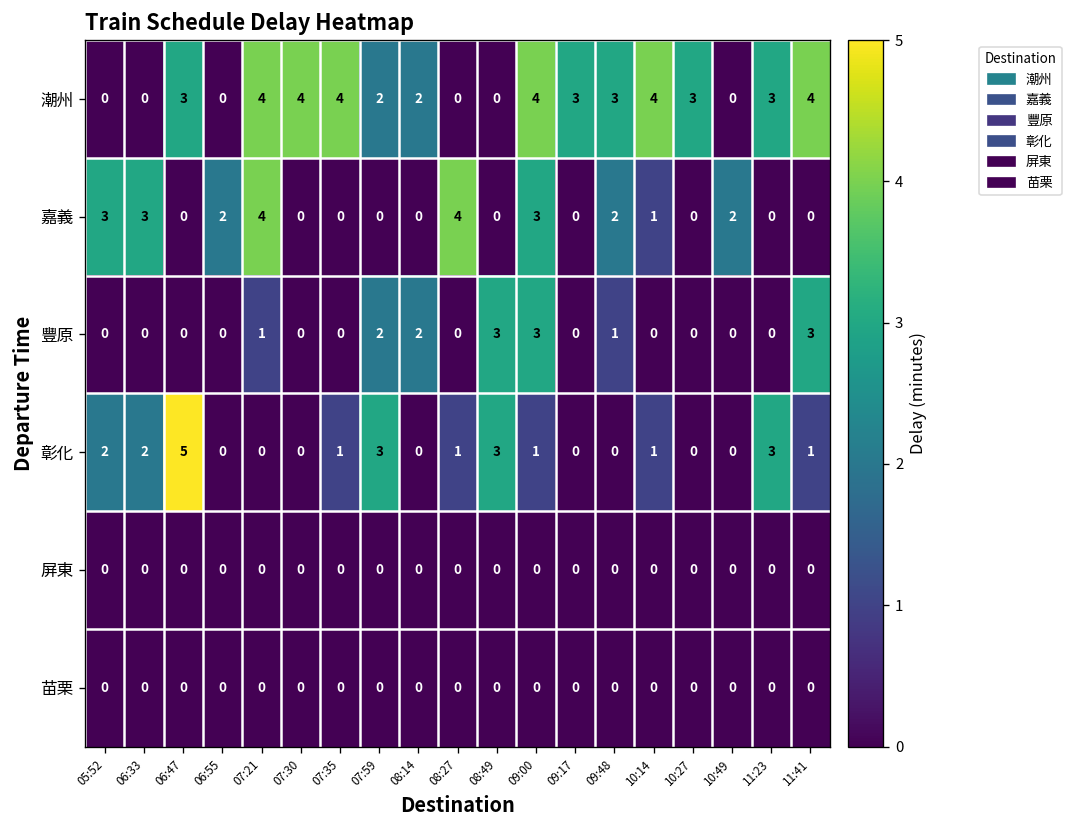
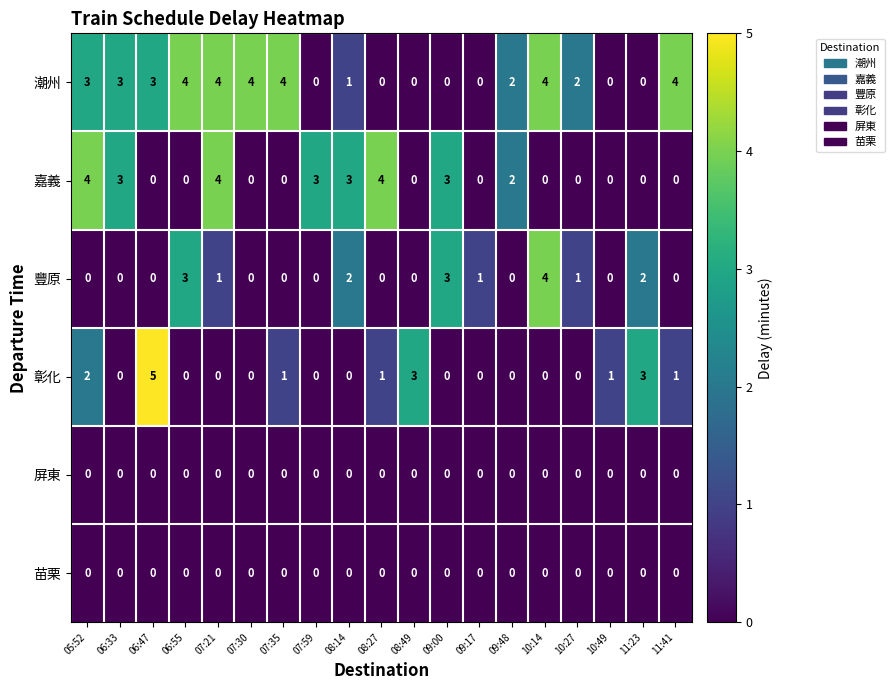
  {
    "潮州": {
-     "05:52": 0,
-     "06:33": 0,
+     "05:52": 3,
+     "06:33": 3,
      "06:47": 3,
-     "06:55": 0,
+     "06:55": 4,
      "07:21": 4,
      "07:30": 4,
      "07:35": 4,
-     "07:59": 2,
-     "08:14": 2,
+     "07:59": 0,
+     "08:14": 1,
      "08:27": 0,
      "08:49": 0,
-     "09:00": 4,
-     "09:17": 3,
-     "09:48": 3,
+     "09:00": 0,
+     "09:17": 0,
+     "09:48": 2,
      "10:14": 4,
-     "10:27": 3,
+     "10:27": 2,
      "10:49": 0,
-     "11:23": 3,
+     "11:23": 0,
      "11:41": 4
    },
    "嘉義": {
-     "05:52": 3,
+     "05:52": 4,
      "06:33": 3,
      "06:47": 0,
-     "06:55": 2,
+     "06:55": 0,
      "07:21": 4,
      "07:30": 0,
      "07:35": 0,
-     "07:59": 0,
-     "08:14": 0,
+     "07:59": 3,
+     "08:14": 3,
      "08:27": 4,
      "08:49": 0,
      "09:00": 3,
      "09:17": 0,
      "09:48": 2,
-     "10:14": 1,
+     "10:14": 0,
      "10:27": 0,
-     "10:49": 2,
+     "10:49": 0,
      "11:23": 0,
      "11:41": 0
    },
    "豐原": {
      "05:52": 0,
      "06:33": 0,
      "06:47": 0,
-     "06:55": 0,
+     "06:55": 3,
      "07:21": 1,
      "07:30": 0,
      "07:35": 0,
-     "07:59": 2,
+     "07:59": 0,
      "08:14": 2,
      "08:27": 0,
-     "08:49": 3,
+     "08:49": 0,
      "09:00": 3,
-     "09:17": 0,
-     "09:48": 1,
-     "10:14": 0,
-     "10:27": 0,
+     "09:17": 1,
+     "09:48": 0,
+     "10:14": 4,
+     "10:27": 1,
      "10:49": 0,
-     "11:23": 0,
-     "11:41": 3
+     "11:23": 2,
+     "11:41": 0
    },
    "彰化": {
      "05:52": 2,
-     "06:33": 2,
+     "06:33": 0,
      "06:47": 5,
      "06:55": 0,
      "07:21": 0,
      "07:30": 0,
      "07:35": 1,
-     "07:59": 3,
+     "07:59": 0,
      "08:14": 0,
      "08:27": 1,
      "08:49": 3,
-     "09:00": 1,
+     "09:00": 0,
      "09:17": 0,
      "09:48": 0,
-     "10:14": 1,
+     "10:14": 0,
      "10:27": 0,
-     "10:49": 0,
+     "10:49": 1,
      "11:23": 3,
      "11:41": 1
    },
    "屏東": {
      "05:52": 0,
      "06:33": 0,
      "06:47": 0,
      "06:55": 0,
      "07:21": 0,
      "07:30": 0,
      "07:35": 0,
      "07:59": 0,
      "08:14": 0,
      "08:27": 0,
      "08:49": 0,
      "09:00": 0,
      "09:17": 0,
      "09:48": 0,
      "10:14": 0,
      "10:27": 0,
      "10:49": 0,
      "11:23": 0,
      "11:41": 0
    },
    "苗栗": {
      "05:52": 0,
      "06:33": 0,
      "06:47": 0,
      "06:55": 0,
      "07:21": 0,
      "07:30": 0,
      "07:35": 0,
      "07:59": 0,
      "08:14": 0,
      "08:27": 0,
      "08:49": 0,
      "09:00": 0,
      "09:17": 0,
      "09:48": 0,
      "10:14": 0,
      "10:27": 0,
      "10:49": 0,
      "11:23": 0,
      "11:41": 0
    }
  }
